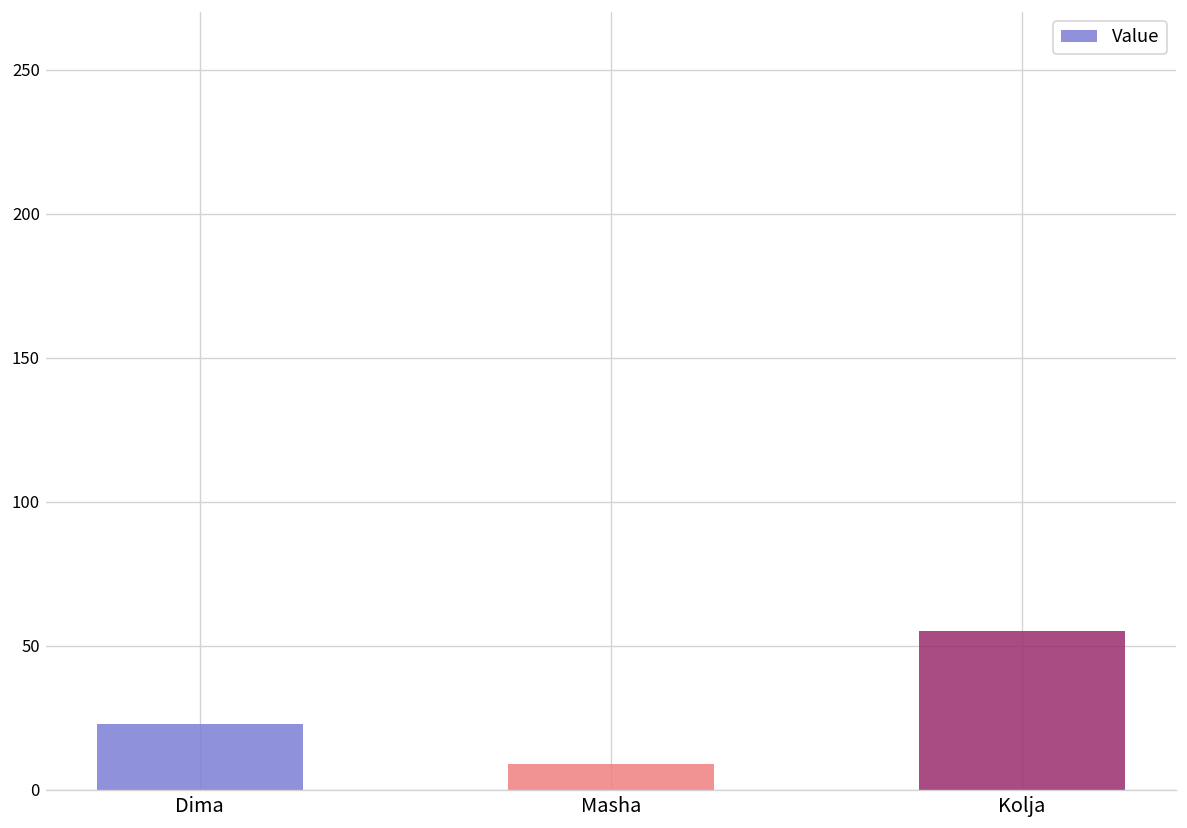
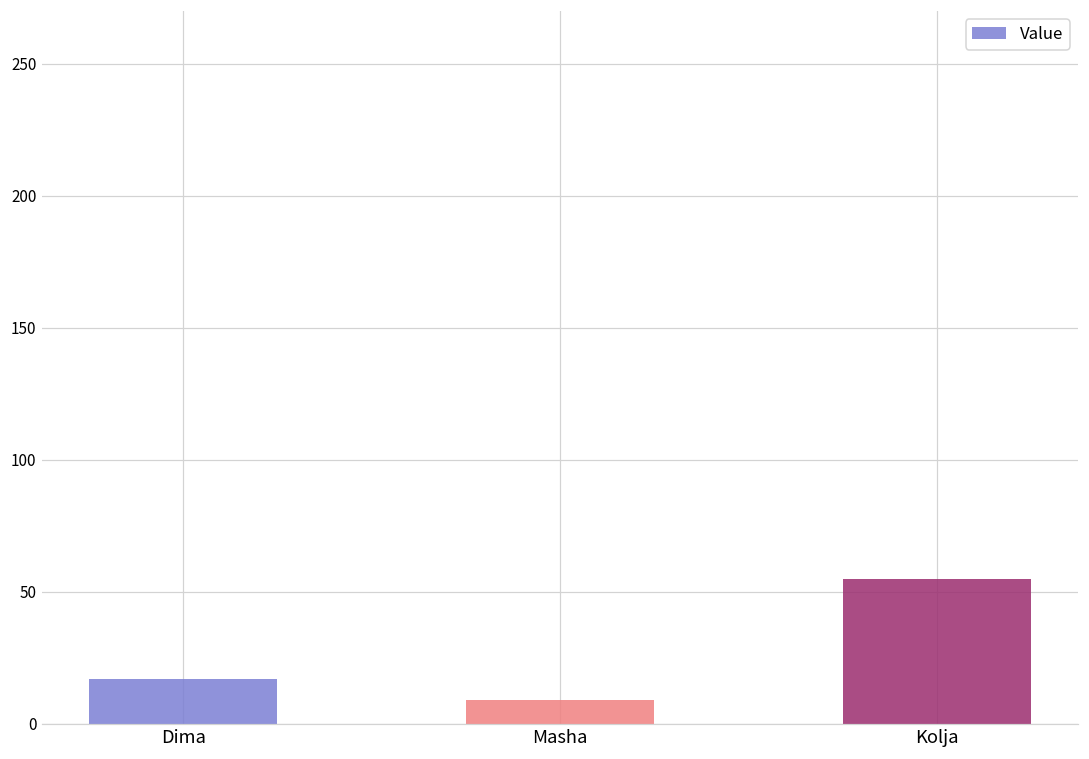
  {
-   "Dima": 23,
+   "Dima": 17,
    "Masha": 9,
    "Kolja": 55
  }
